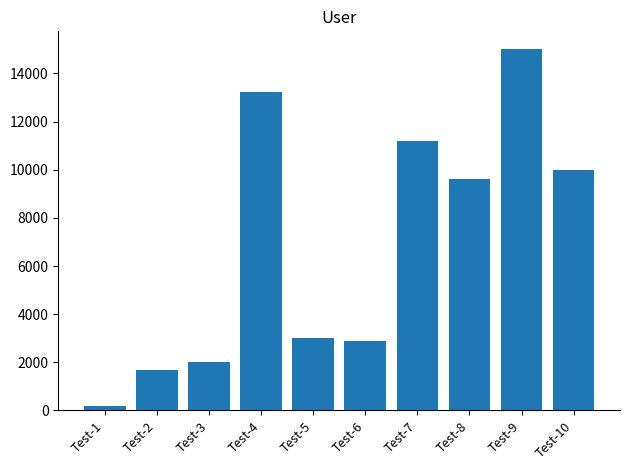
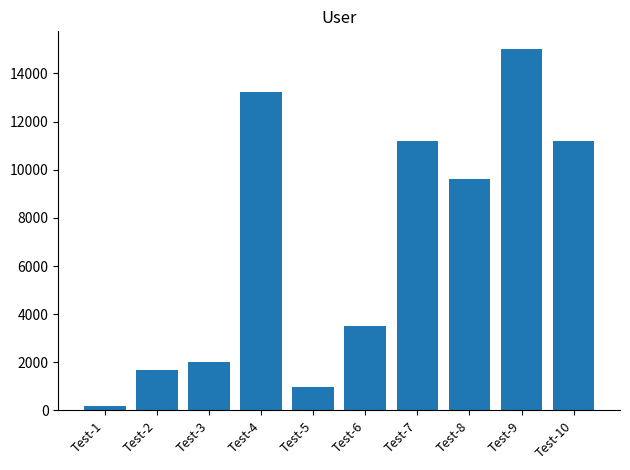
  {
    "Test-1": 200,
    "Test-2": 1700,
    "Test-3": 2000,
    "Test-4": 13200,
-   "Test-5": 3000,
-   "Test-6": 2900,
+   "Test-5": 1000,
+   "Test-6": 3500,
    "Test-7": 11200,
    "Test-8": 9600,
    "Test-9": 15000,
-   "Test-10": 10000
+   "Test-10": 11200
  }
